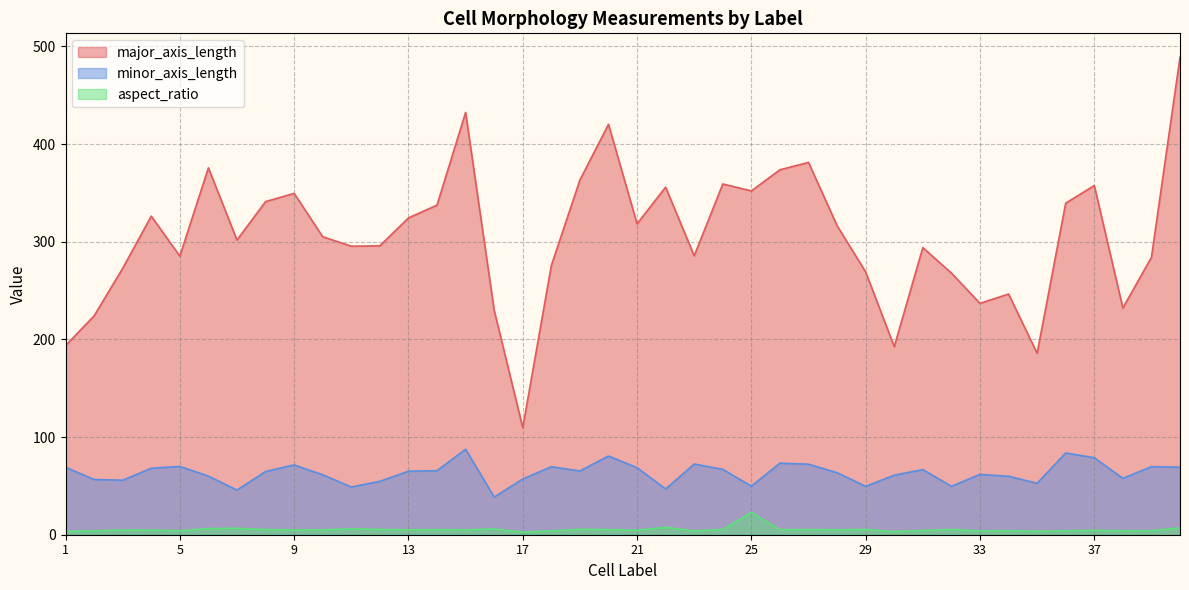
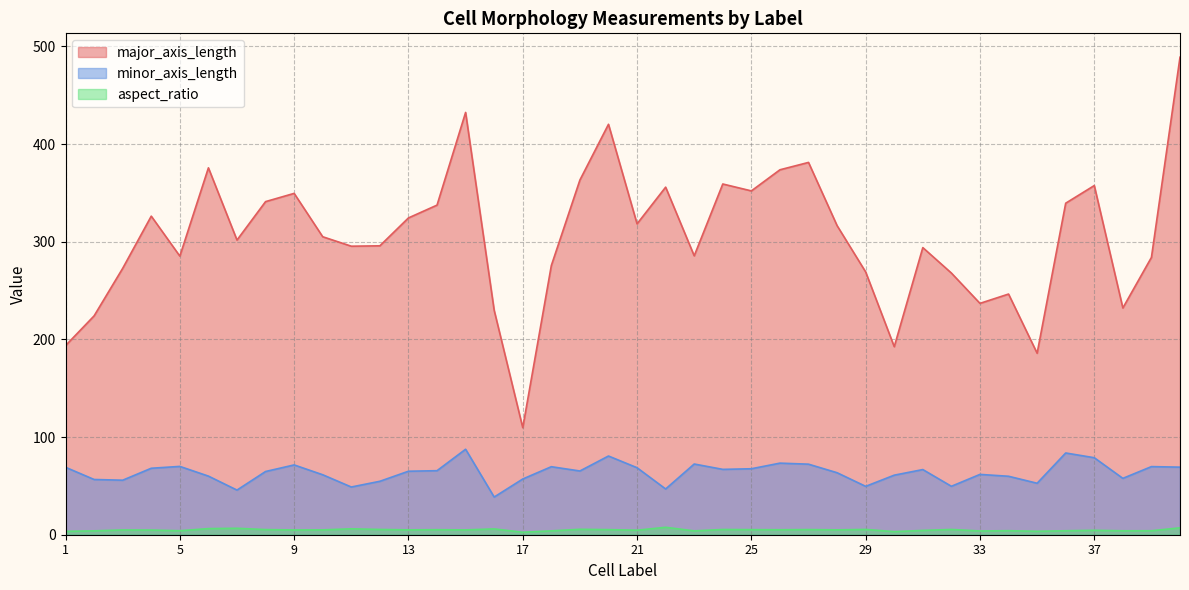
  {
    "major_axis_length": {
      "1": 190,
      "5": 290,
      "9": 350,
      "13": 320,
      "17": 110,
      "21": 320,
      "25": 350,
      "29": 270,
      "33": 240,
      "37": 360
    },
    "minor_axis_length": {
      "1": 70,
      "5": 70,
      "9": 70,
      "13": 70,
      "17": 60,
      "21": 70,
-     "25": 50,
+     "25": 70,
      "29": 50,
      "33": 60,
      "37": 80
    },
    "aspect_ratio": {
      "1": 0,
      "5": 0,
      "9": 0,
      "13": 0,
      "17": 0,
      "21": 0,
-     "25": 20,
+     "25": 10,
      "29": 10,
      "33": 0,
      "37": 0
    }
  }
